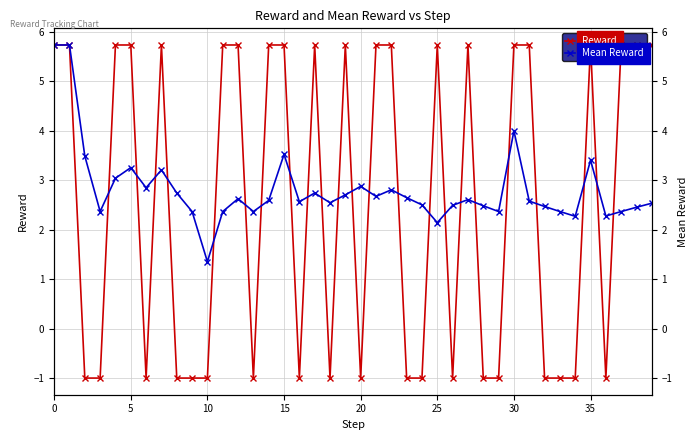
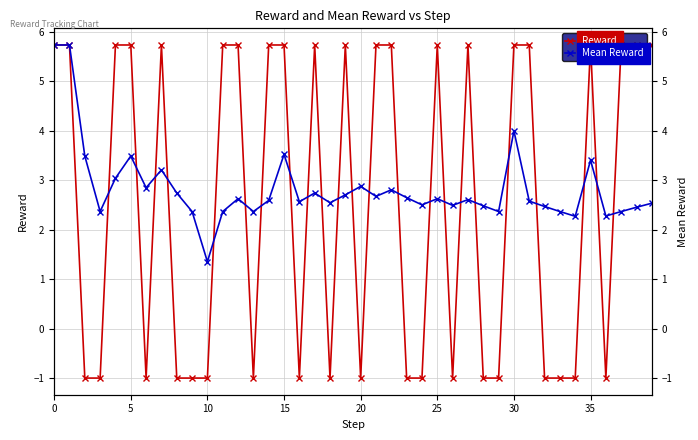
  {
    "Reward": {
      "5": 5.7,
      "10": -1.0,
      "15": 5.7,
      "20": -1.0,
      "25": 5.7,
      "30": 5.7
    },
    "Mean Reward": {
-     "5": 3.3,
+     "5": 3.5,
      "10": 1.4,
      "15": 3.5,
      "20": 2.9,
-     "25": 2.1,
+     "25": 2.6,
      "30": 4.0,
      "35": 3.4
    }
  }
